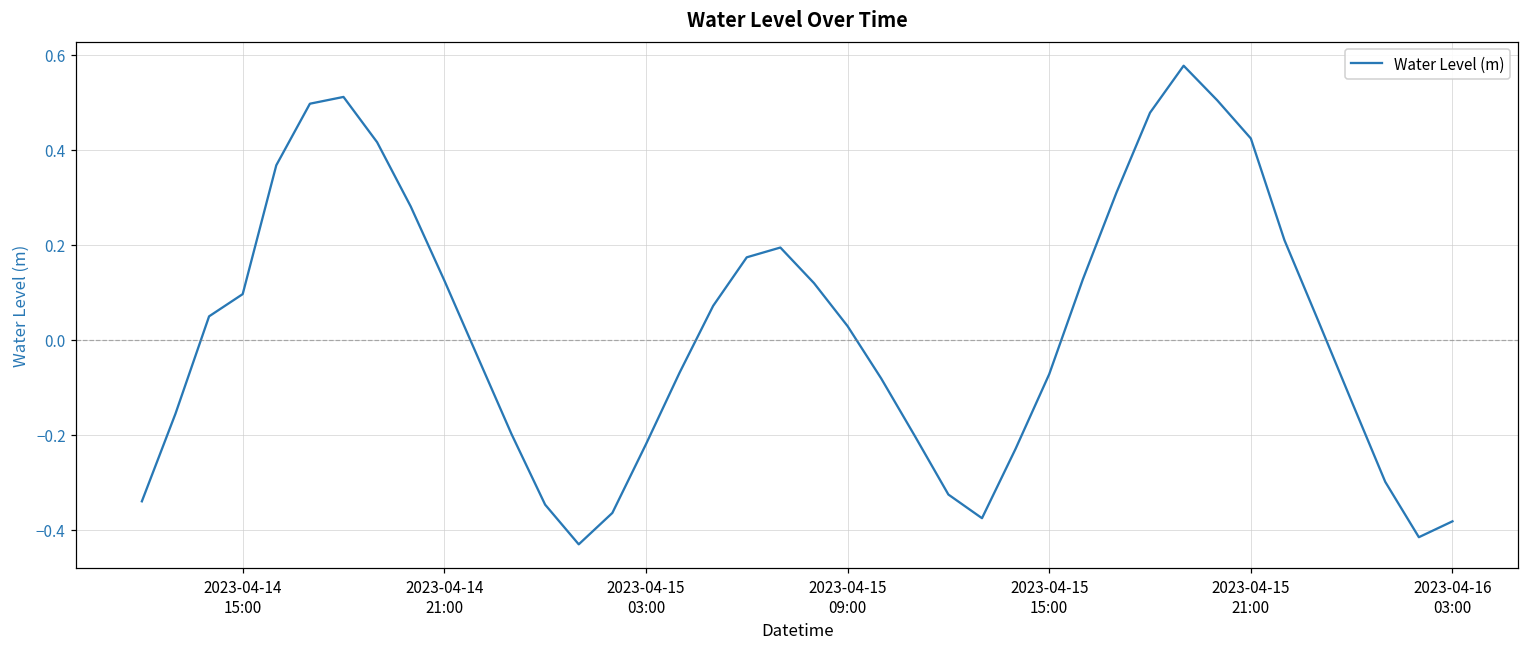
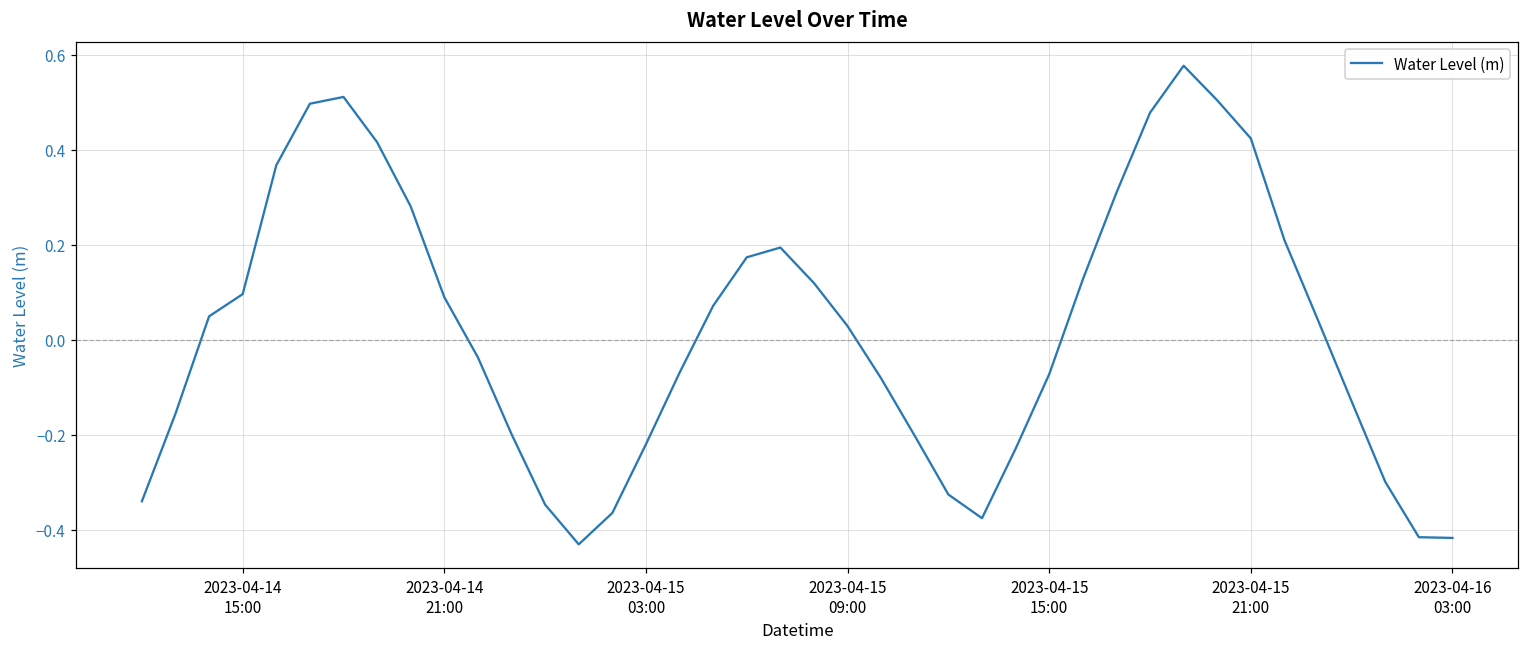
  {
    "2023-04-14 15:00": 0.10,
-   "2023-04-14 21:00": 0.12,
+   "2023-04-14 21:00": 0.09,
    "2023-04-15 03:00": -0.22,
    "2023-04-15 09:00": 0.03,
    "2023-04-15 15:00": -0.07,
    "2023-04-15 21:00": 0.42,
-   "2023-04-16 03:00": -0.38
+   "2023-04-16 03:00": -0.42
  }
